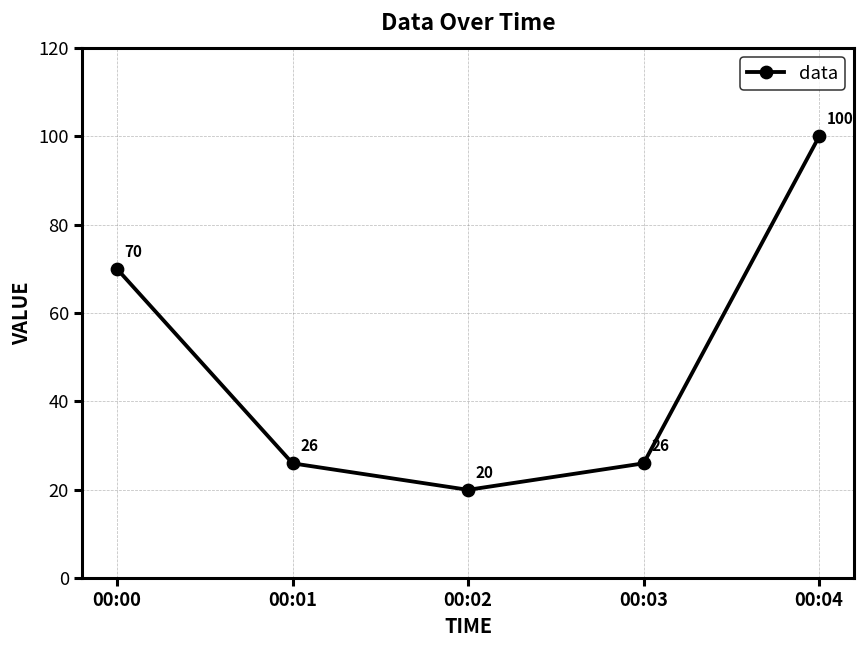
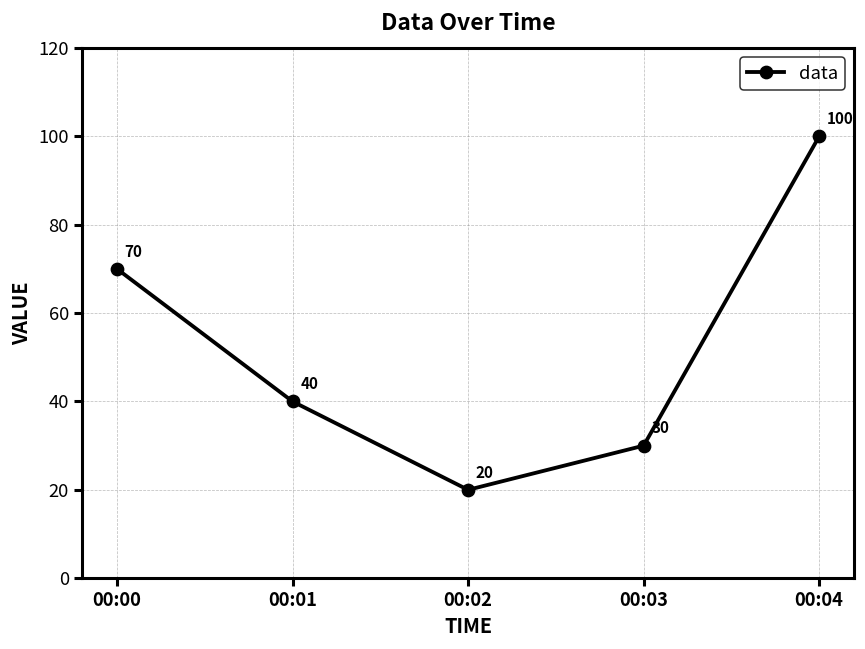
  {
    "00:00": 70,
-   "00:01": 26,
+   "00:01": 40,
    "00:02": 20,
-   "00:03": 26,
+   "00:03": 30,
    "00:04": 100
  }
